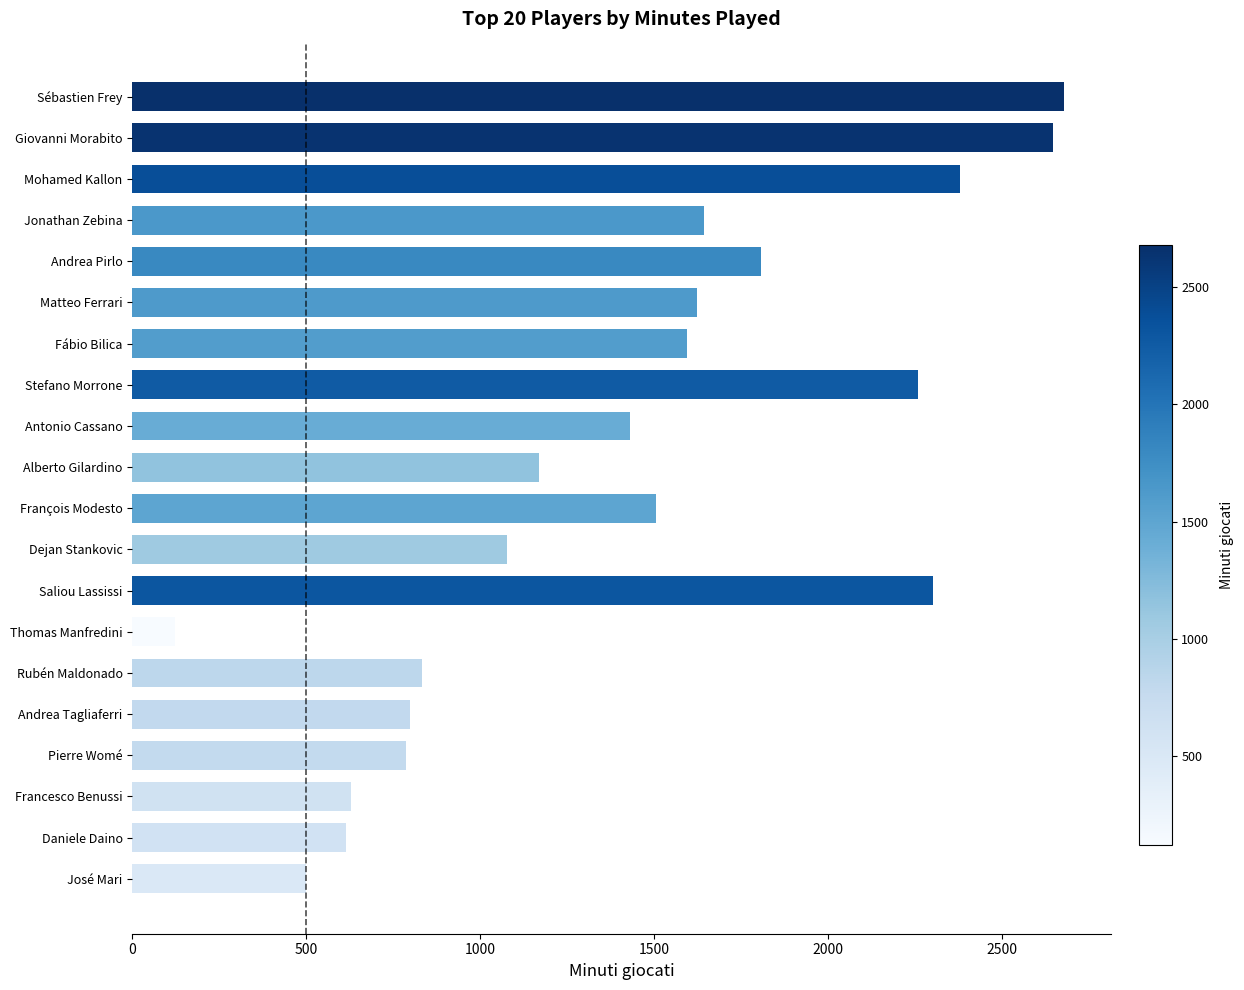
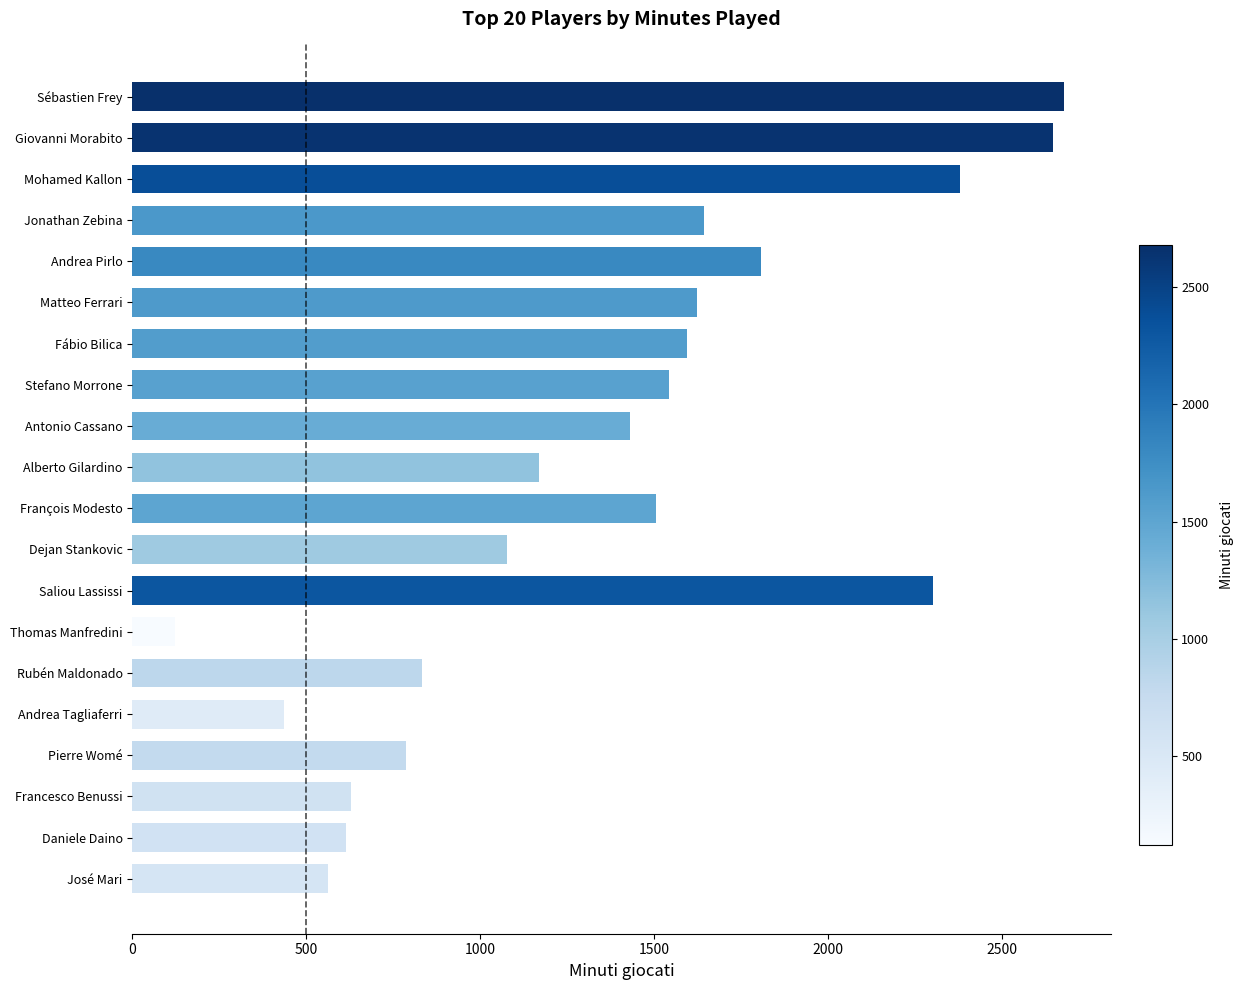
  {
    "Sébastien Frey": 2680,
    "Giovanni Morabito": 2650,
    "Mohamed Kallon": 2380,
    "Jonathan Zebina": 1640,
    "Andrea Pirlo": 1810,
    "Matteo Ferrari": 1620,
    "Fábio Bilica": 1600,
-   "Stefano Morrone": 2260,
+   "Stefano Morrone": 1540,
    "Antonio Cassano": 1430,
    "Alberto Gilardino": 1170,
    "François Modesto": 1510,
    "Dejan Stankovic": 1080,
    "Saliou Lassissi": 2300,
    "Thomas Manfredini": 120,
    "Rubén Maldonado": 830,
-   "Andrea Tagliaferri": 800,
+   "Andrea Tagliaferri": 440,
    "Pierre Womé": 790,
    "Francesco Benussi": 630,
    "Daniele Daino": 610,
-   "José Mari": 500
+   "José Mari": 560
  }
